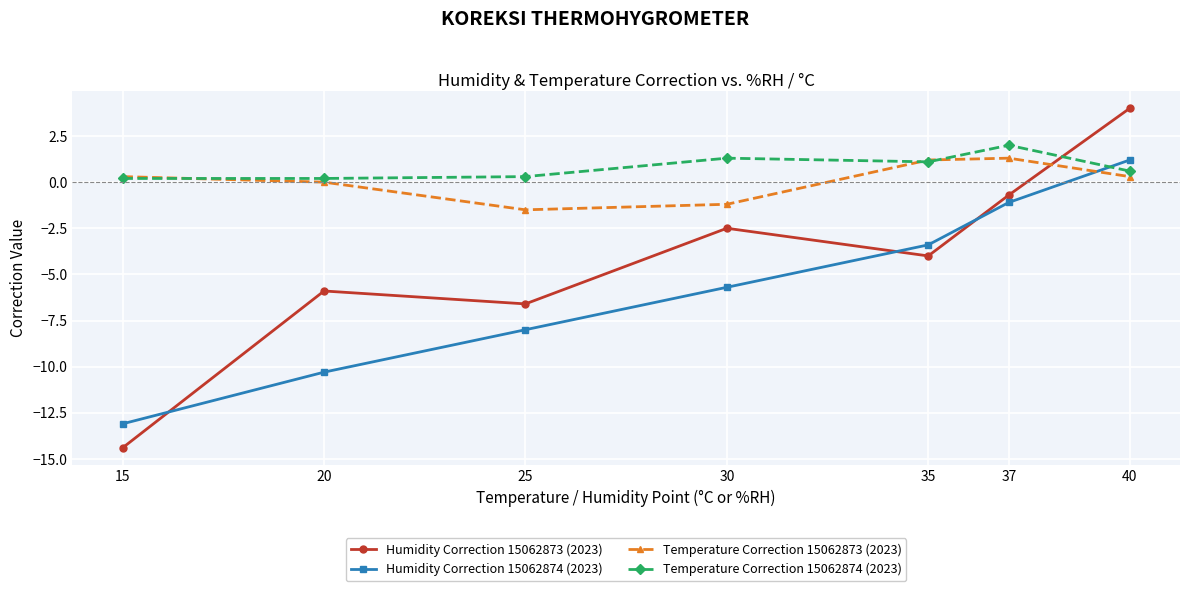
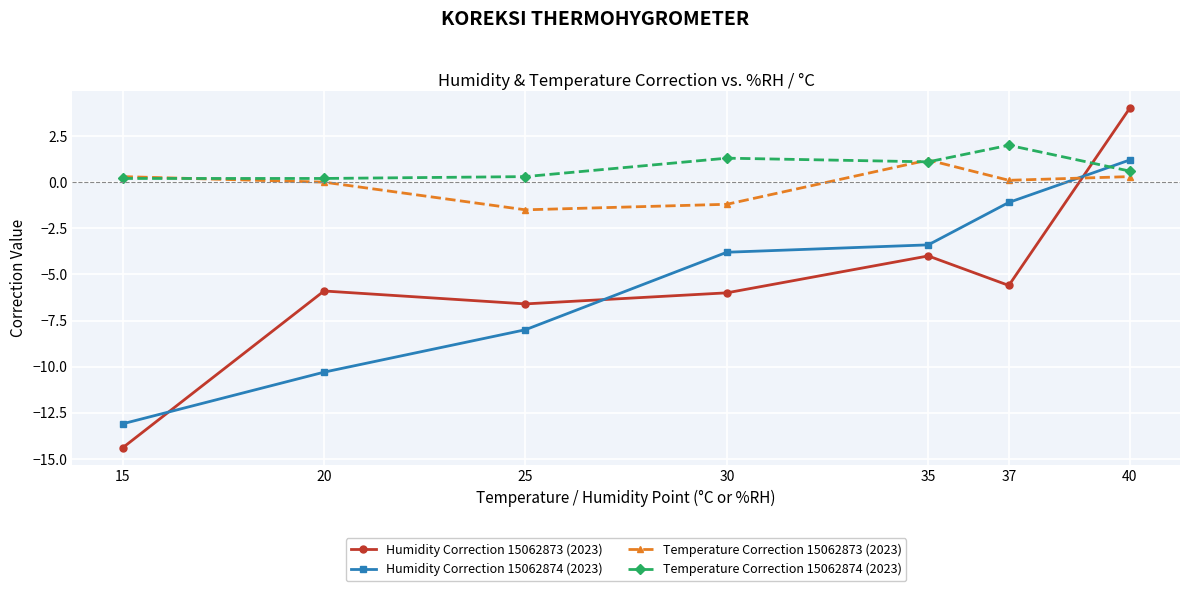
  {
    "Humidity Correction 15062873 (2023)": {
      "15": -14.4,
      "20": -5.9,
      "25": -6.6,
-     "30": -2.5,
+     "30": -6.0,
      "35": -4.0,
-     "37": -0.7,
+     "37": -5.6,
      "40": 4.0
    },
    "Humidity Correction 15062874 (2023)": {
      "15": -13.1,
      "20": -10.3,
      "25": -8.0,
-     "30": -5.7,
+     "30": -3.8,
      "35": -3.4,
      "37": -1.1,
      "40": 1.2
    },
    "Temperature Correction 15062873 (2023)": {
      "20": 0.0,
      "25": -1.5,
      "30": -1.2,
-     "37": 1.3,
+     "37": 0.1,
      "40": 0.3
    },
    "Temperature Correction 15062874 (2023)": {
      "20": 0.2,
      "25": 0.3,
      "30": 1.3,
      "37": 2.0,
      "40": 0.6
    }
  }
